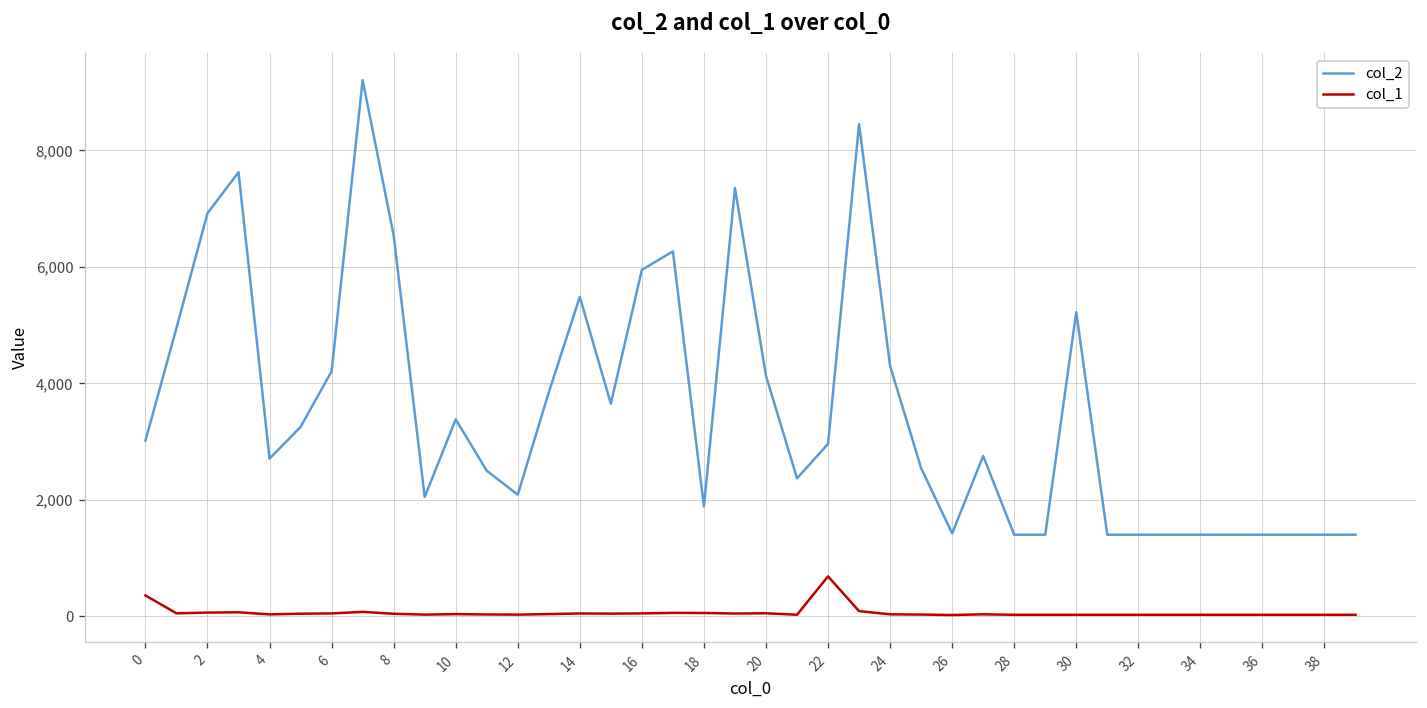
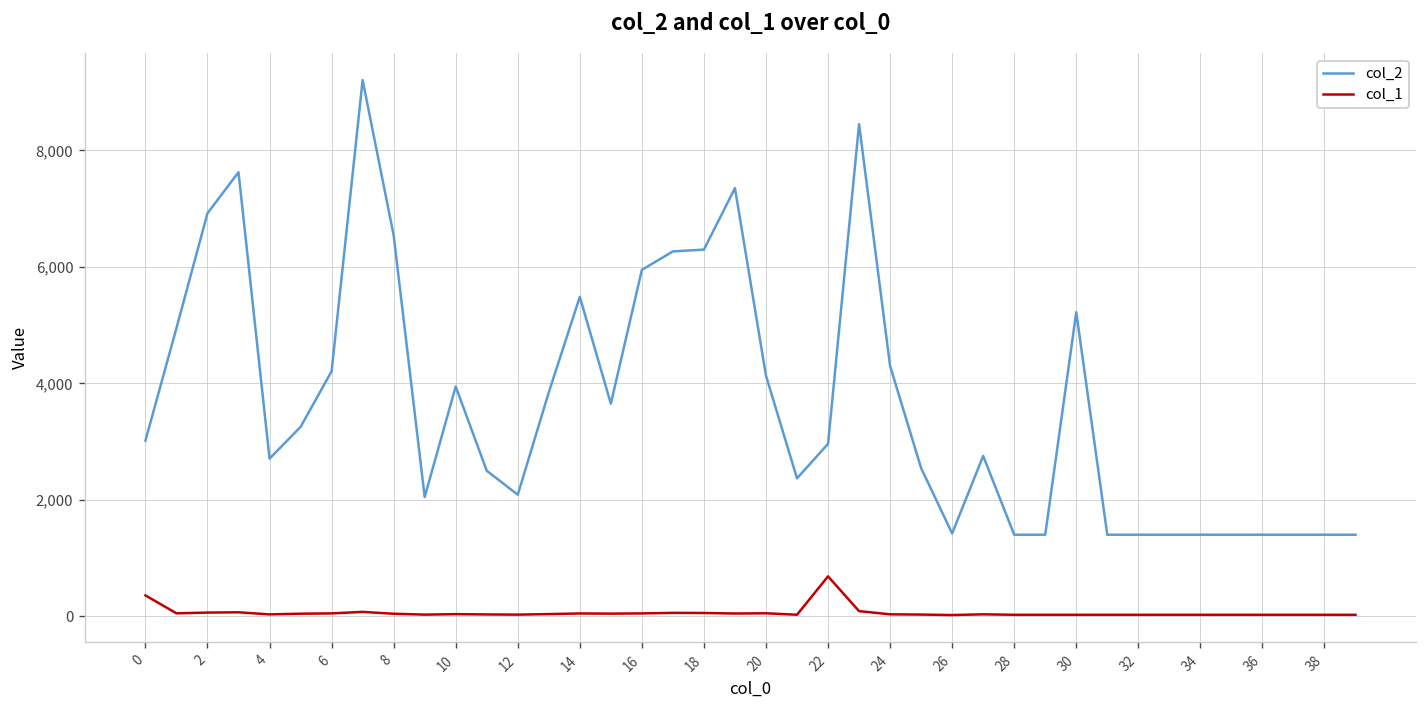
  {
    "col_2": {
      "0": "3,000",
      "2": "6,900",
      "4": "2,700",
      "6": "4,200",
      "8": "6,500",
-     "10": "3,400",
+     "10": "3,900",
      "12": "2,100",
      "14": "5,500",
      "16": "5,900",
-     "18": "1,900",
+     "18": "6,300",
      "20": "4,100",
      "22": "3,000",
      "24": "4,300",
      "26": "1,400",
      "28": "1,400",
      "30": "5,200",
      "32": "1,400",
      "34": "1,400",
      "36": "1,400",
      "38": "1,400"
    },
    "col_1": {
      "0": "400",
      "2": "100",
      "4": "0",
      "6": "0",
      "8": "0",
      "10": "0",
      "12": "0",
      "14": "0",
      "16": "0",
      "18": "100",
      "20": "100",
      "22": "700",
      "24": "0",
      "26": "0",
      "28": "0",
      "30": "0",
      "32": "0",
      "34": "0",
      "36": "0",
      "38": "0"
    }
  }
